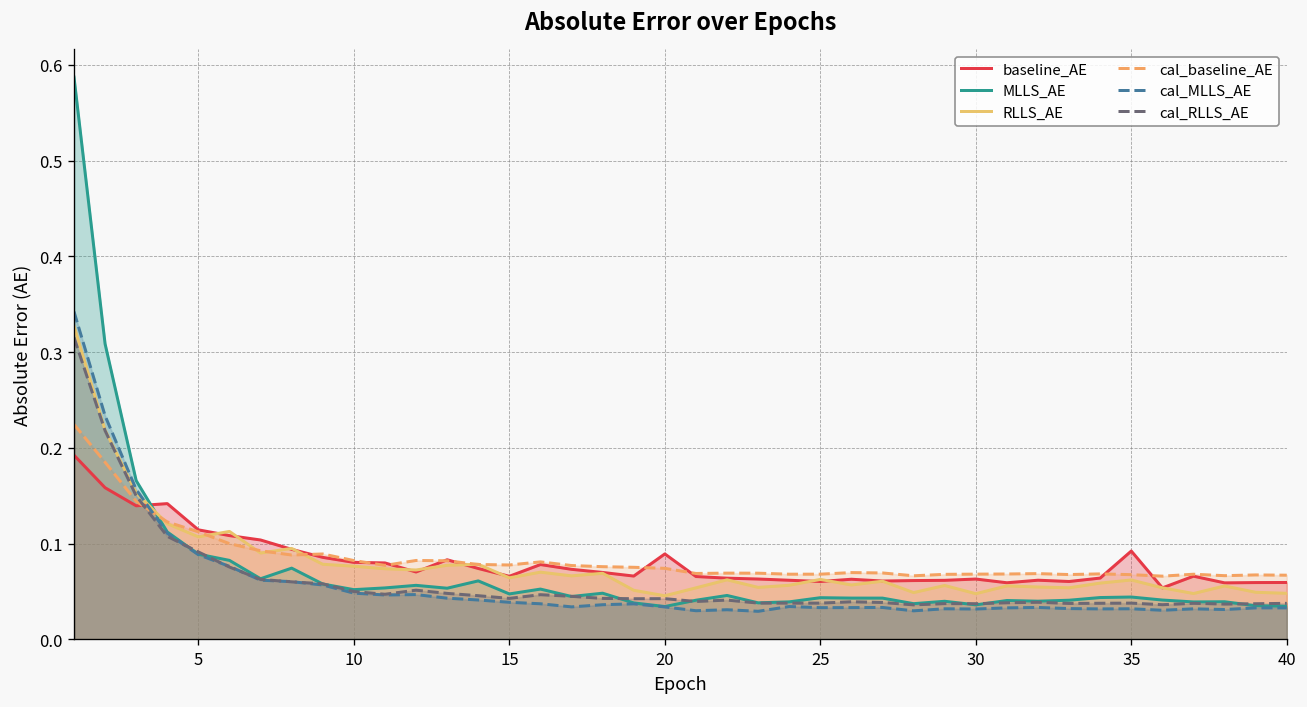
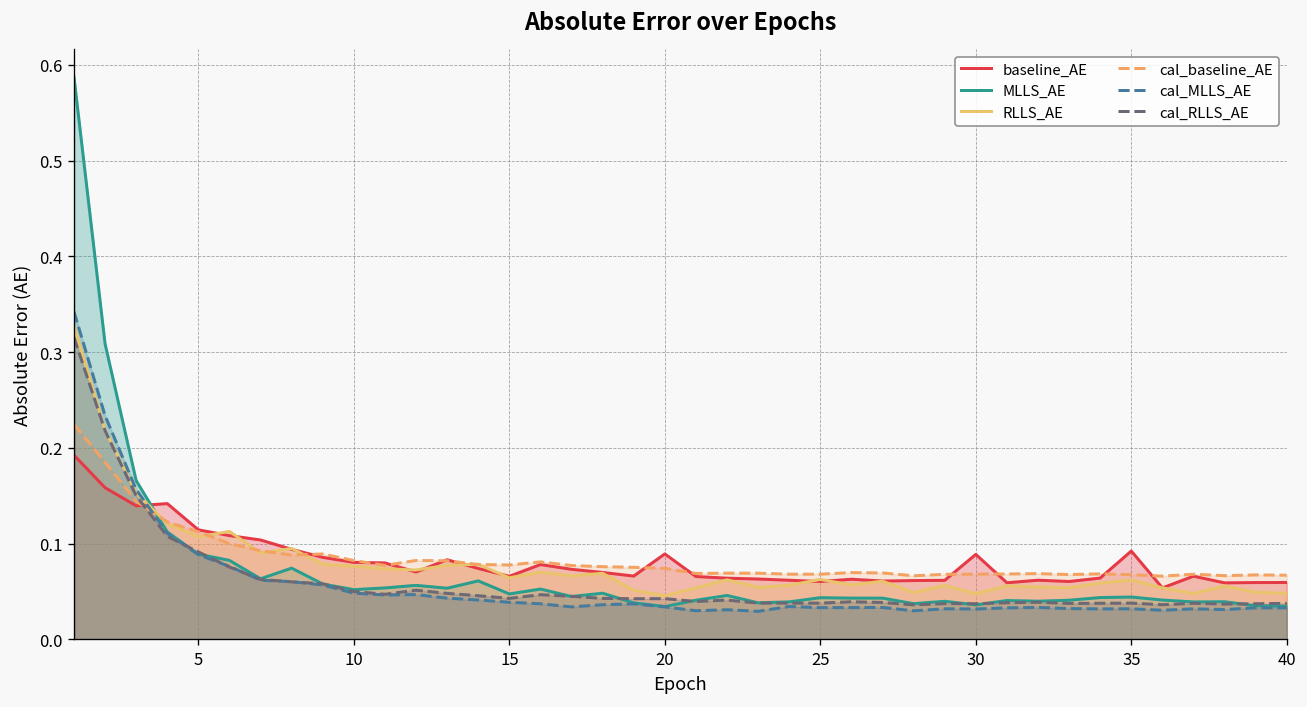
  {
    "baseline_AE": {
      "20": 0.09,
-     "30": 0.06,
+     "30": 0.09,
      "35": 0.09,
      "40": 0.06
    }
  }
